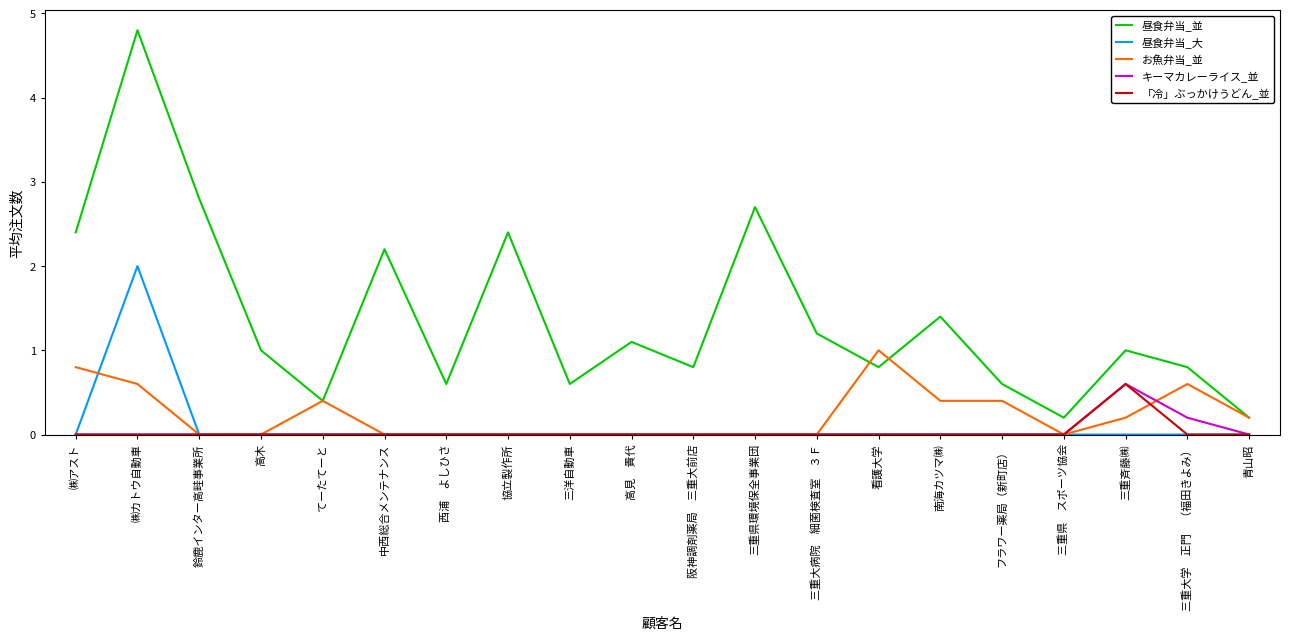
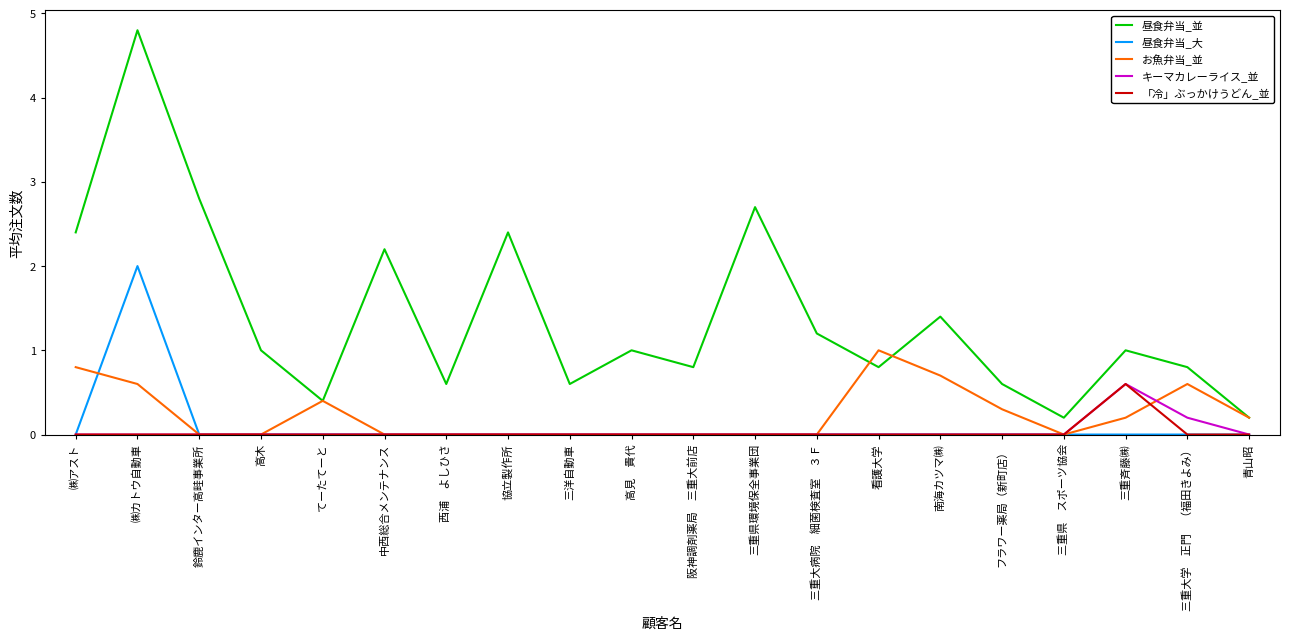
  {
    "昼食弁当_並": {
      "㈱アスト": 2.4,
      "㈱カトウ自動車": 4.8,
      "鈴鹿インター高畦事業所": 2.8,
      "高木": 1.0,
      "中西総合メンテナンス": 2.2,
      "西浦 よしひさ": 0.6,
      "協立製作所": 2.4,
      "三洋自動車": 0.6,
-     "高見 貴代": 1.1,
+     "高見 貴代": 1.0,
      "阪神調剤薬局 三重大前店": 0.8,
      "三重県環境保全事業団": 2.7,
      "三重大病院 細菌検査室 ３Ｆ": 1.2,
      "看護大学": 0.8,
      "南海カツマ㈱": 1.4,
      "フラワー薬局（新町店）": 0.6,
      "三重県 スポーツ協会": 0.2,
      "三重斉藤㈱": 1.0,
      "三重大学 正門 （福田きよみ）": 0.8
    },
    "昼食弁当_大": {
      "㈱カトウ自動車": 2.0,
      "三重斉藤㈱": 0.0
    },
    "お魚弁当_並": {
      "㈱アスト": 0.8,
      "㈱カトウ自動車": 0.6,
      "看護大学": 1.0,
-     "南海カツマ㈱": 0.4,
-     "フラワー薬局（新町店）": 0.4,
+     "南海カツマ㈱": 0.7,
+     "フラワー薬局（新町店）": 0.3,
      "三重斉藤㈱": 0.2,
      "三重大学 正門 （福田きよみ）": 0.6
    },
    "キーマカレーライス_並": {
      "三重大学 正門 （福田きよみ）": 0.2
    }
  }
